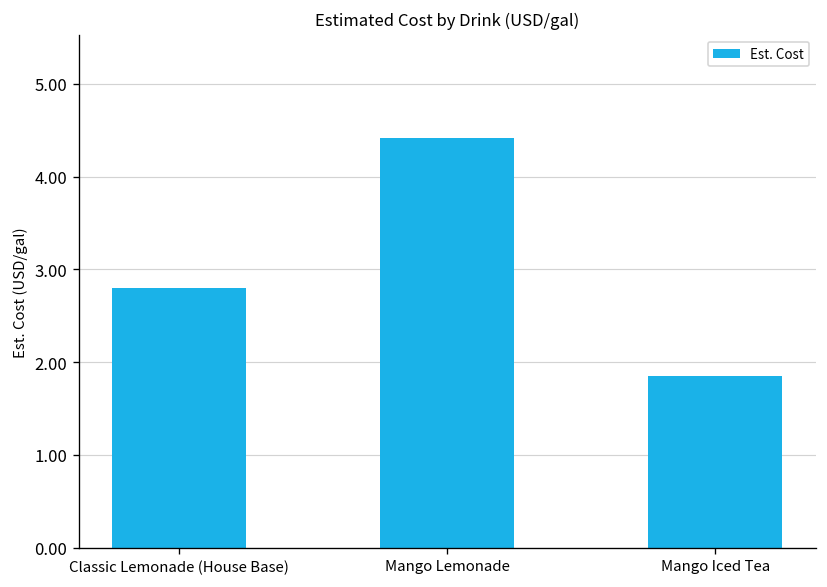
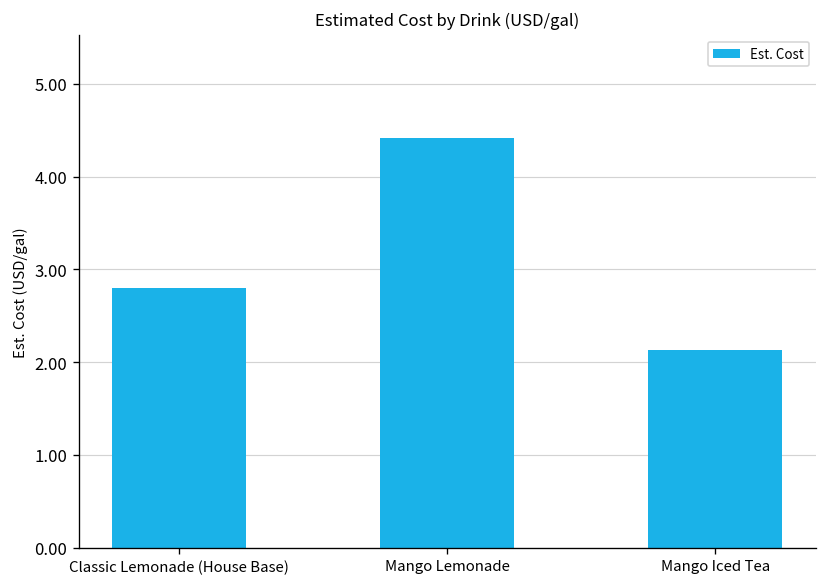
  {
    "Classic Lemonade (House Base)": 2.8,
    "Mango Lemonade": 4.4,
-   "Mango Iced Tea": 1.9
+   "Mango Iced Tea": 2.1
  }
